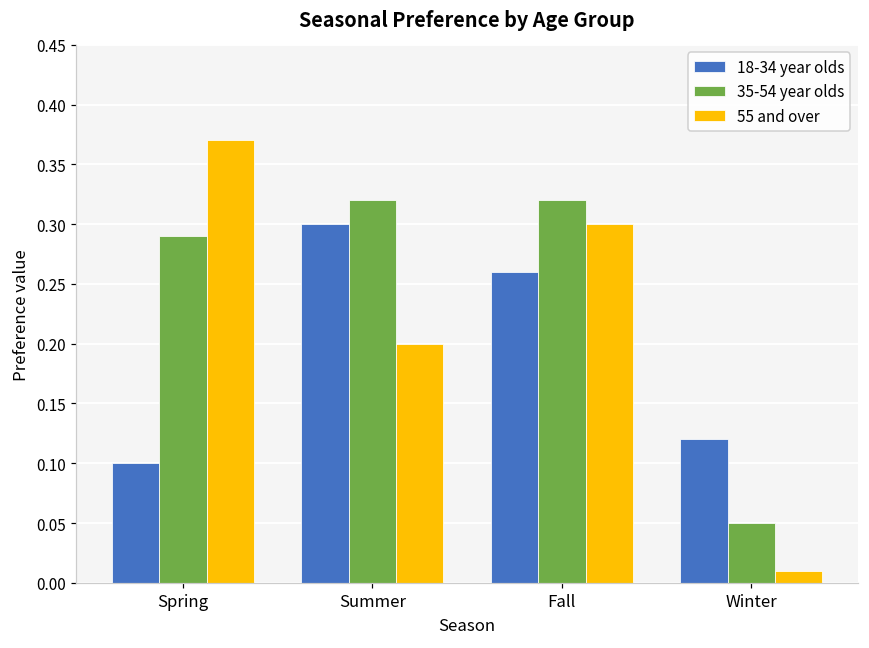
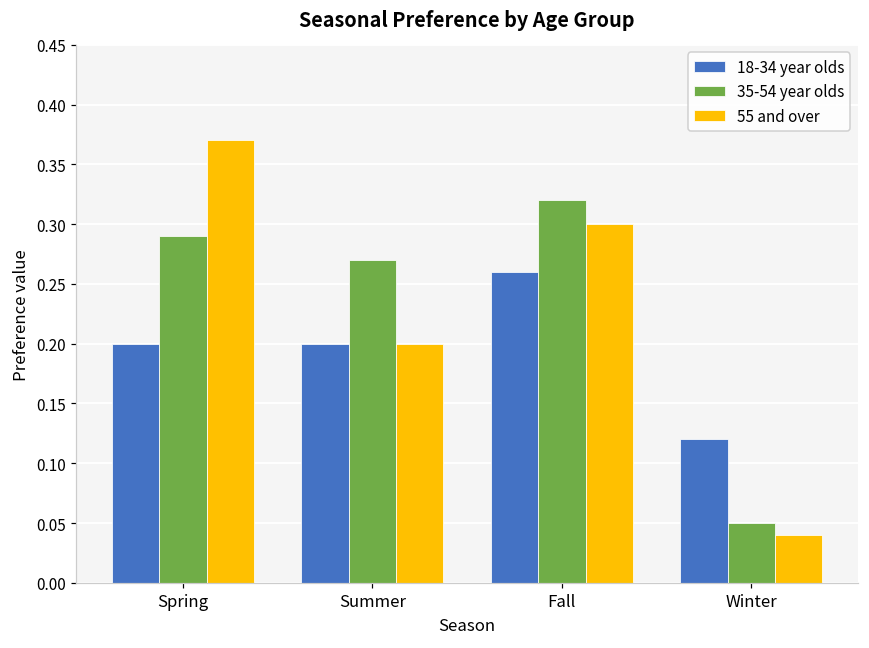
  {
    "18-34 year olds": {
-     "Spring": 0.1,
-     "Summer": 0.3,
+     "Spring": 0.2,
+     "Summer": 0.2,
      "Fall": 0.260,
      "Winter": 0.120
    },
    "35-54 year olds": {
      "Spring": 0.29,
-     "Summer": 0.32,
+     "Summer": 0.27,
      "Fall": 0.32,
      "Winter": 0.05
    },
    "55 and over": {
      "Spring": 0.37,
      "Summer": 0.20,
      "Fall": 0.30,
-     "Winter": 0.01
+     "Winter": 0.04
    }
  }
